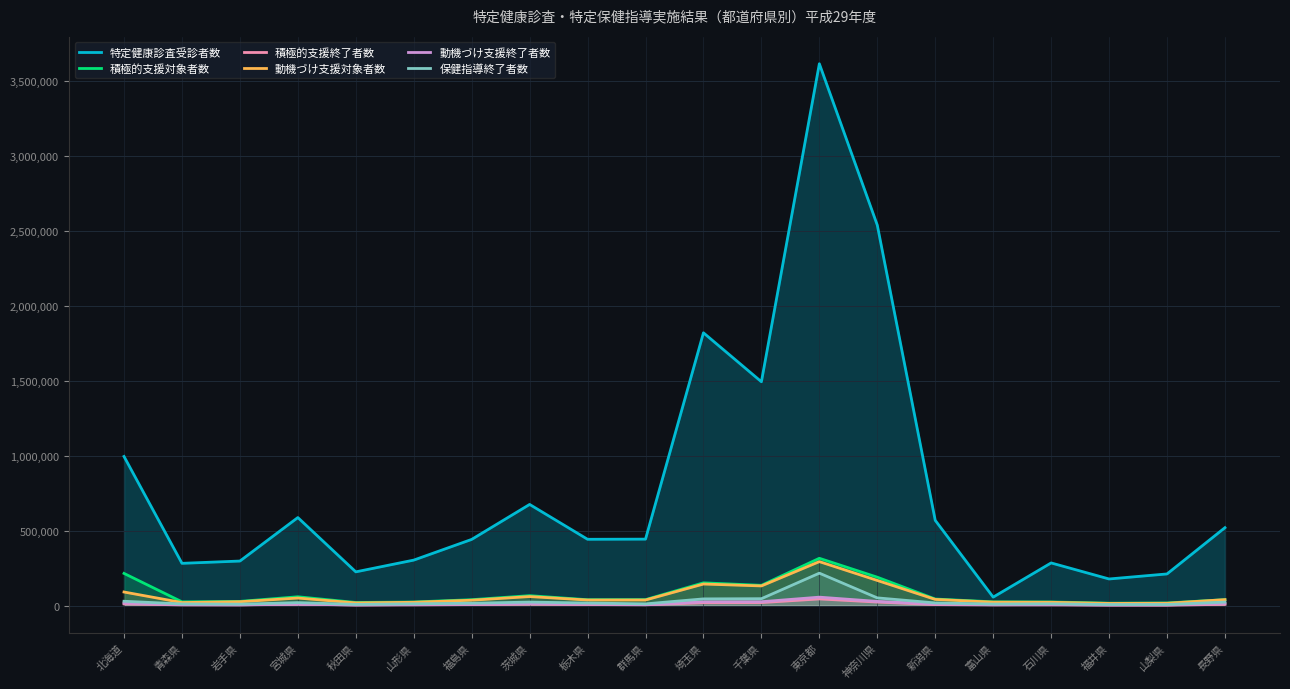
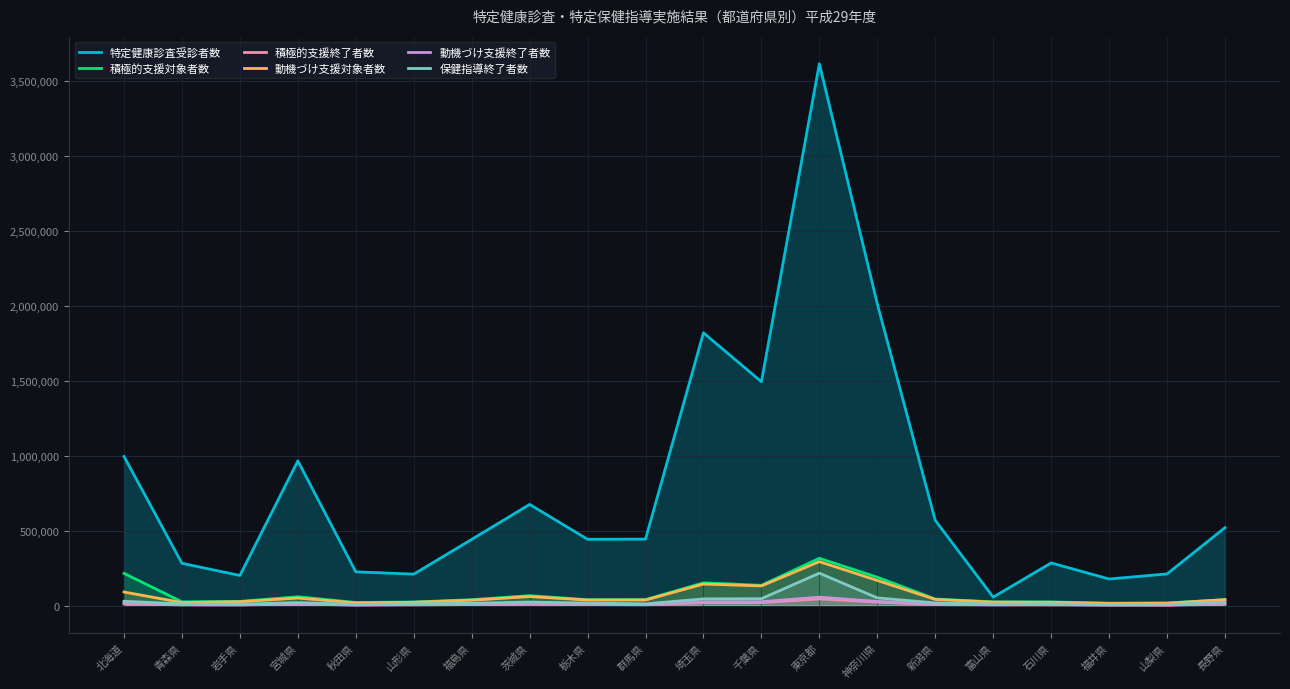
  {
    "特定健康診査受診者数": {
      "北海道": "990,000",
      "青森県": "280,000",
-     "岩手県": "300,000",
-     "宮城県": "590,000",
+     "岩手県": "200,000",
+     "宮城県": "960,000",
      "秋田県": "220,000",
-     "山形県": "300,000",
+     "山形県": "210,000",
      "福島県": "440,000",
      "茨城県": "670,000",
      "栃木県": "440,000",
      "群馬県": "440,000",
      "埼玉県": "1,820,000",
      "千葉県": "1,490,000",
      "東京都": "3,610,000",
-     "神奈川県": "2,540,000",
+     "神奈川県": "2,010,000",
      "新潟県": "570,000",
      "富山県": "60,000",
      "石川県": "280,000",
      "福井県": "180,000",
      "山梨県": "210,000",
      "長野県": "520,000"
    },
    "積極的支援対象者数": {
      "北海道": "210,000",
      "東京都": "320,000",
      "神奈川県": "190,000"
    },
    "動機づけ支援対象者数": {
      "北海道": "90,000",
      "東京都": "290,000",
      "神奈川県": "170,000"
    },
    "保健指導終了者数": {
      "埼玉県": "40,000",
      "千葉県": "50,000",
      "東京都": "220,000",
      "神奈川県": "50,000"
    }
  }
